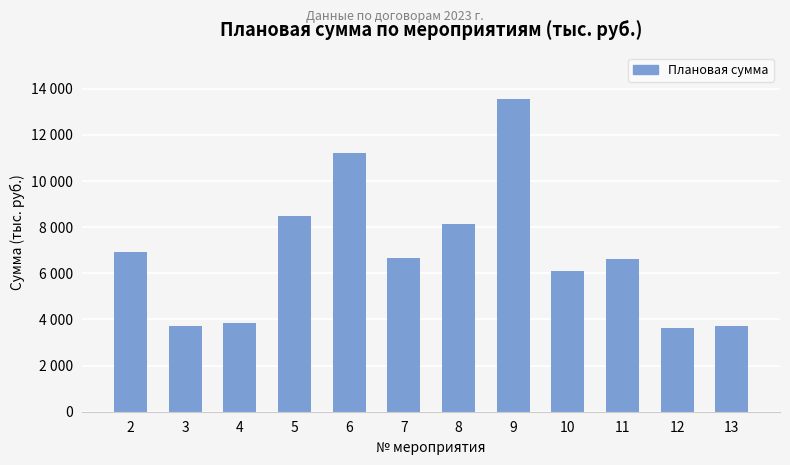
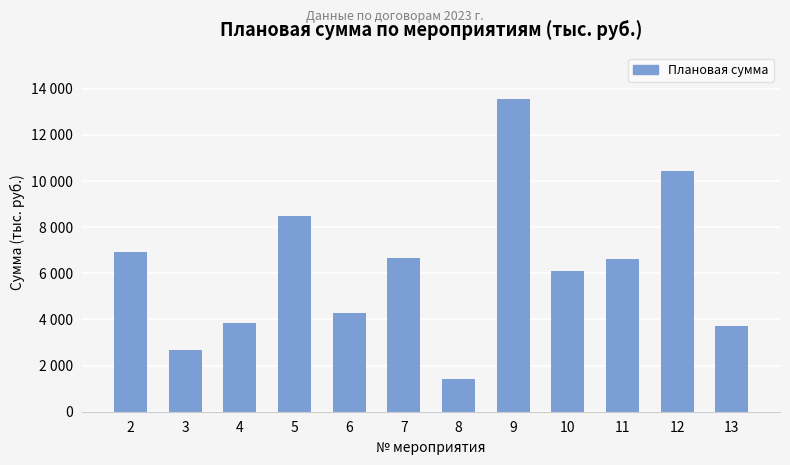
  {
    "2": 6900,
-   "3": 3700,
+   "3": 2700,
    "4": 3800,
    "5": 8500,
-   "6": 11200,
+   "6": 4300,
    "7": 6700,
-   "8": 8100,
+   "8": 1400,
    "9": 13500,
    "10": 6100,
    "11": 6600,
-   "12": 3600,
+   "12": 10400,
    "13": 3700
  }
